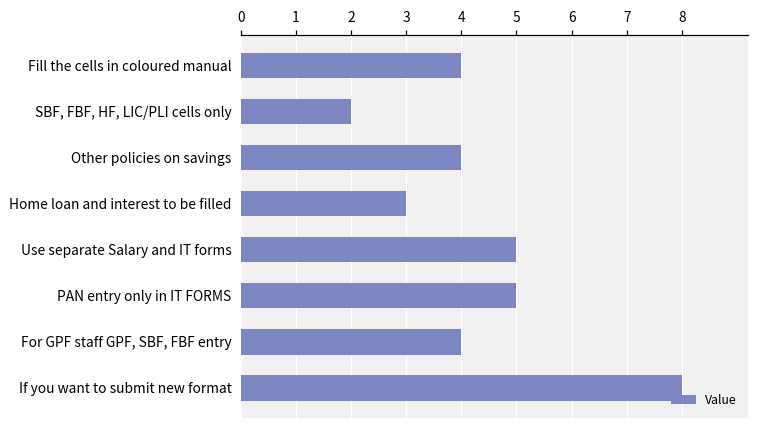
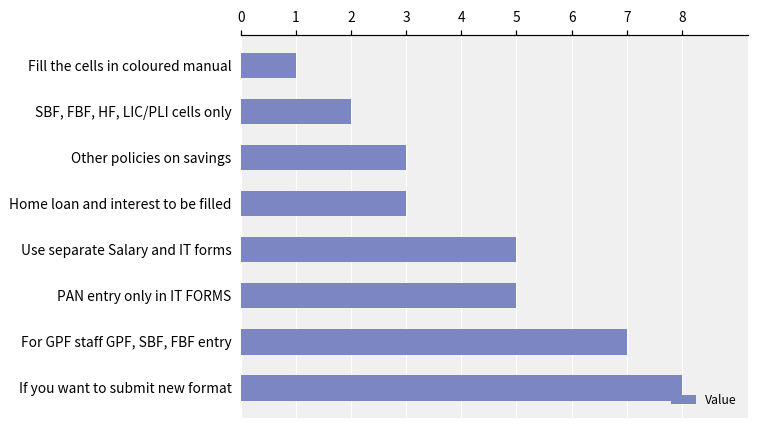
  {
-   "Fill the cells in coloured manual": 4,
+   "Fill the cells in coloured manual": 1,
    "SBF, FBF, HF, LIC/PLI cells only": 2,
-   "Other policies on savings": 4,
+   "Other policies on savings": 3,
    "Home loan and interest to be filled": 3,
    "Use separate Salary and IT forms": 5,
    "PAN entry only in IT FORMS": 5,
-   "For GPF staff GPF, SBF, FBF entry": 4,
+   "For GPF staff GPF, SBF, FBF entry": 7,
    "If you want to submit new format": 8
  }
